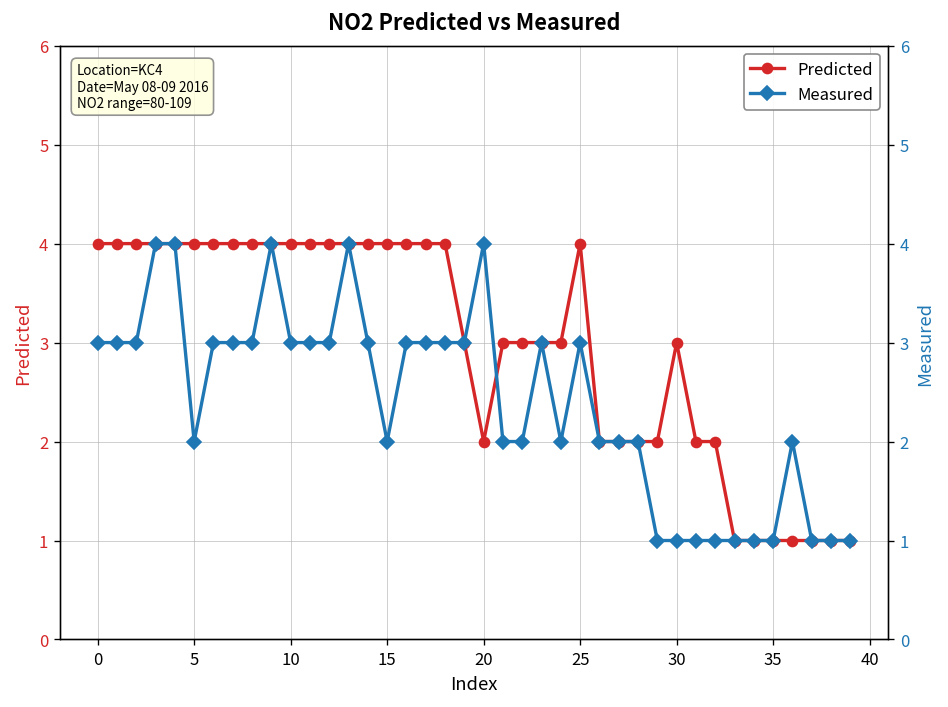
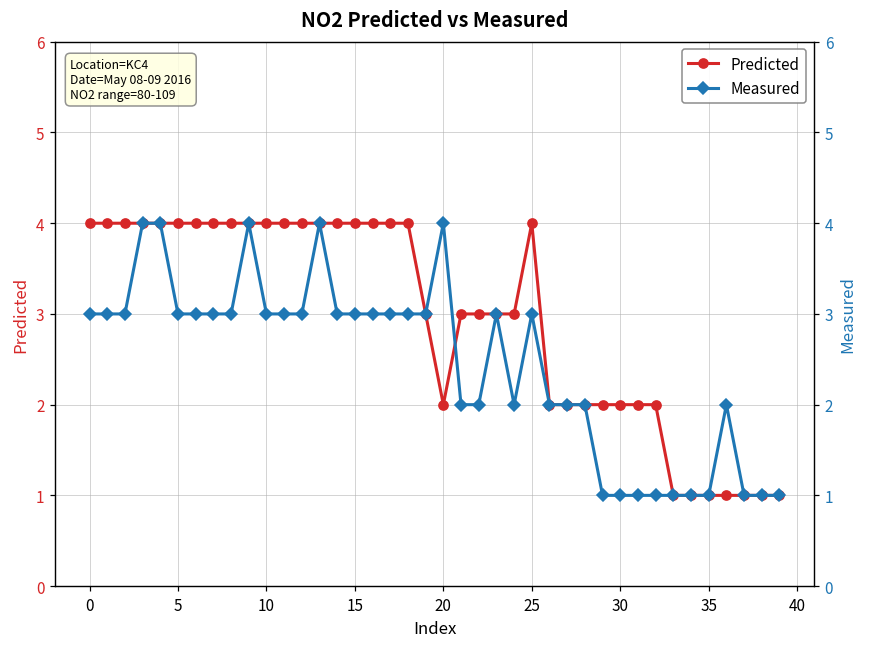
  {
    "Predicted": {
      "0": 4,
      "5": 4,
      "10": 4,
      "15": 4,
      "20": 2,
      "25": 4,
-     "30": 3,
+     "30": 2,
      "35": 1
    },
    "Measured": {
      "0": 3,
-     "5": 2,
+     "5": 3,
      "10": 3,
-     "15": 2,
+     "15": 3,
      "20": 4,
      "25": 3,
      "30": 1,
      "35": 1
    }
  }
